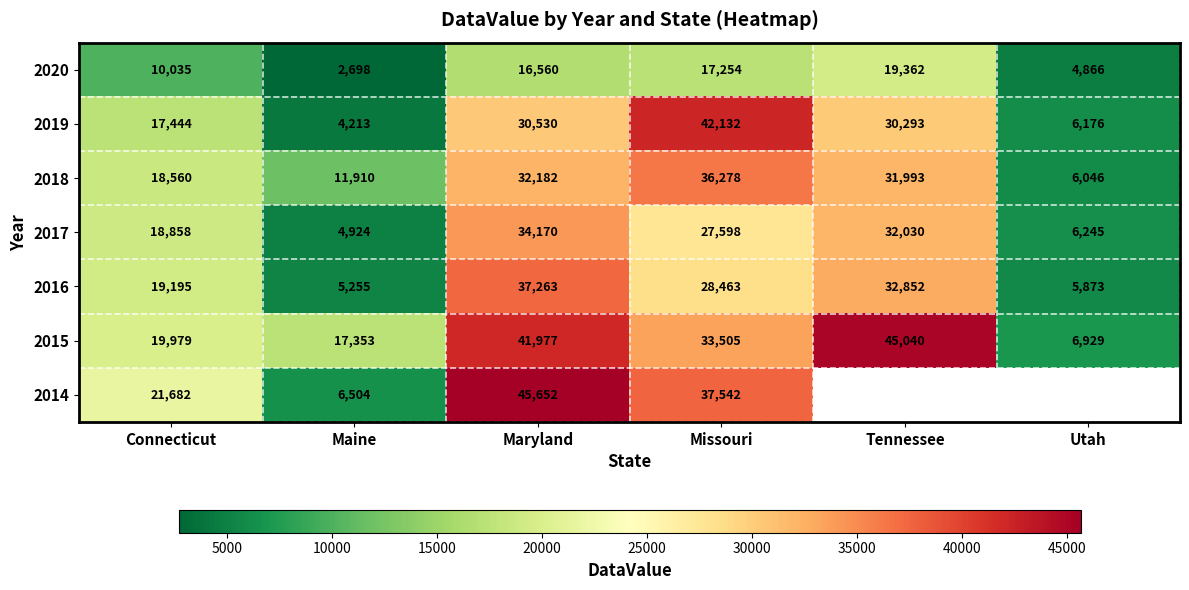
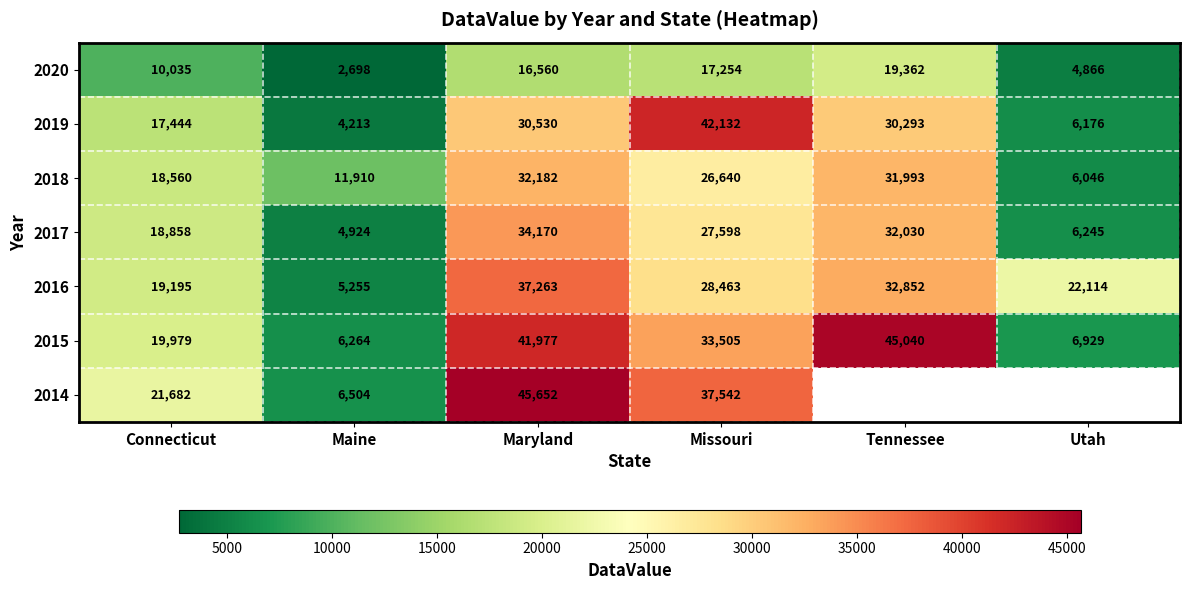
  {
    "2020": {
      "Connecticut": "10,035",
      "Maine": "2,698",
      "Maryland": "16,560",
      "Missouri": "17,254",
      "Tennessee": "19,362",
      "Utah": "4,866"
    },
    "2019": {
      "Connecticut": "17,444",
      "Maine": "4,213",
      "Maryland": "30,530",
      "Missouri": "42,132",
      "Tennessee": "30,293",
      "Utah": "6,176"
    },
    "2018": {
      "Connecticut": "18,560",
      "Maine": "11,910",
      "Maryland": "32,182",
-     "Missouri": "36,278",
+     "Missouri": "26,640",
      "Tennessee": "31,993",
      "Utah": "6,046"
    },
    "2017": {
      "Connecticut": "18,858",
      "Maine": "4,924",
      "Maryland": "34,170",
      "Missouri": "27,598",
      "Tennessee": "32,030",
      "Utah": "6,245"
    },
    "2016": {
      "Connecticut": "19,195",
      "Maine": "5,255",
      "Maryland": "37,263",
      "Missouri": "28,463",
      "Tennessee": "32,852",
-     "Utah": "5,873"
+     "Utah": "22,114"
    },
    "2015": {
      "Connecticut": "19,979",
-     "Maine": "17,353",
+     "Maine": "6,264",
      "Maryland": "41,977",
      "Missouri": "33,505",
      "Tennessee": "45,040",
      "Utah": "6,929"
    },
    "2014": {
      "Connecticut": "21,682",
      "Maine": "6,504",
      "Maryland": "45,652",
      "Missouri": "37,542"
    }
  }
